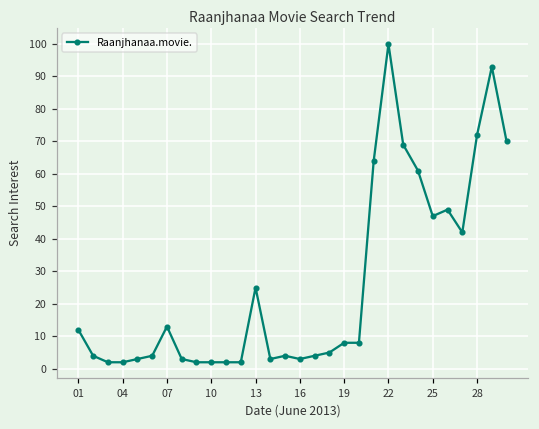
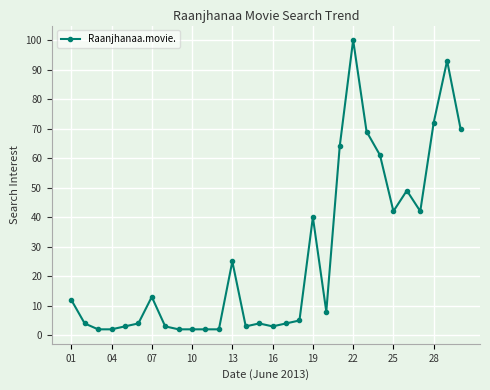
  {
    "01": 12,
    "04": 2,
    "07": 13,
    "10": 2,
    "13": 25,
    "16": 3,
-   "19": 8,
+   "19": 40,
    "22": 100,
-   "25": 47,
+   "25": 42,
    "28": 72
  }
